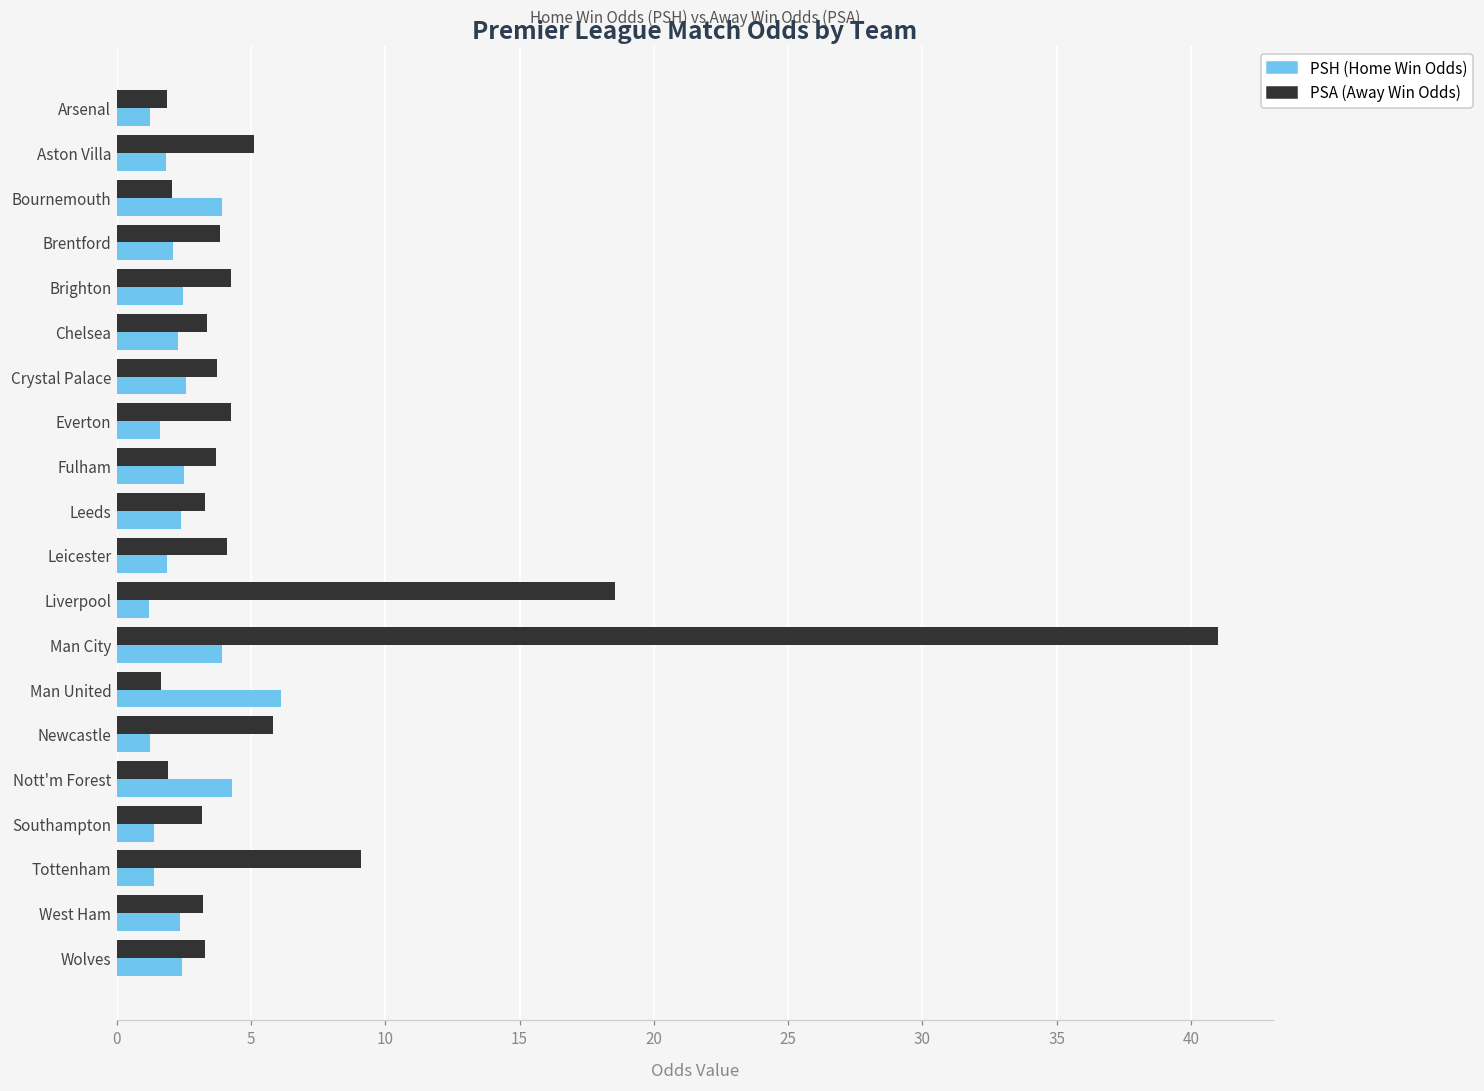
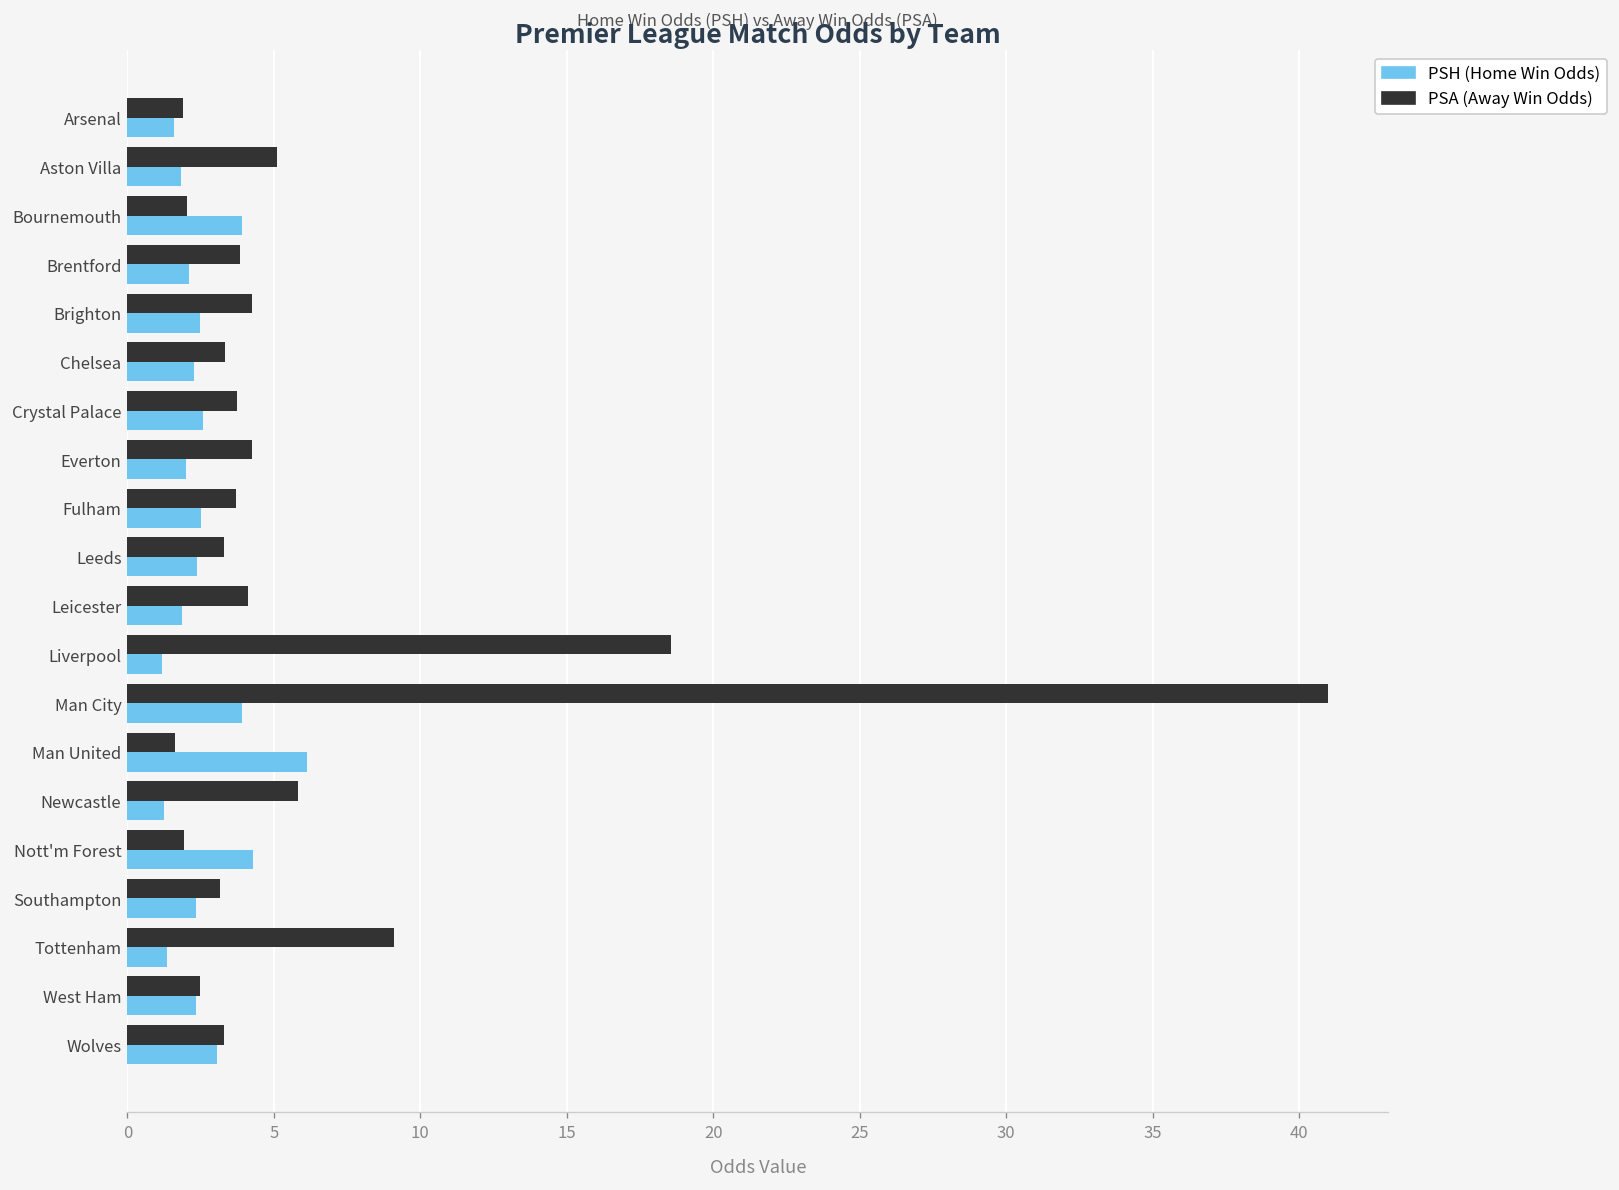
  {
    "PSH (Home Win Odds)": {
-     "Arsenal": 1.2,
+     "Arsenal": 1.6,
      "Aston Villa": 1.8,
      "Bournemouth": 3.9,
      "Brentford": 2.1,
      "Brighton": 2.5,
      "Chelsea": 2.3,
      "Crystal Palace": 2.6,
-     "Everton": 1.6,
+     "Everton": 2.0,
      "Fulham": 2.5,
      "Leeds": 2.4,
      "Leicester": 1.9,
      "Liverpool": 1.2,
      "Man City": 3.9,
      "Man United": 6.1,
      "Newcastle": 1.2,
      "Nott'm Forest": 4.3,
-     "Southampton": 1.4,
+     "Southampton": 2.3,
      "Tottenham": 1.4,
      "West Ham": 2.3,
-     "Wolves": 2.4
+     "Wolves": 3.1
    },
    "PSA (Away Win Odds)": {
      "Arsenal": 1.9,
      "Aston Villa": 5.1,
      "Bournemouth": 2.0,
      "Brentford": 3.8,
      "Brighton": 4.2,
      "Chelsea": 3.4,
      "Crystal Palace": 3.7,
      "Everton": 4.3,
      "Fulham": 3.7,
      "Leeds": 3.3,
      "Leicester": 4.1,
      "Liverpool": 18.6,
      "Man City": 41.0,
      "Man United": 1.6,
      "Newcastle": 5.8,
      "Nott'm Forest": 1.9,
      "Southampton": 3.2,
      "Tottenham": 9.1,
-     "West Ham": 3.2,
+     "West Ham": 2.5,
      "Wolves": 3.3
    }
  }
